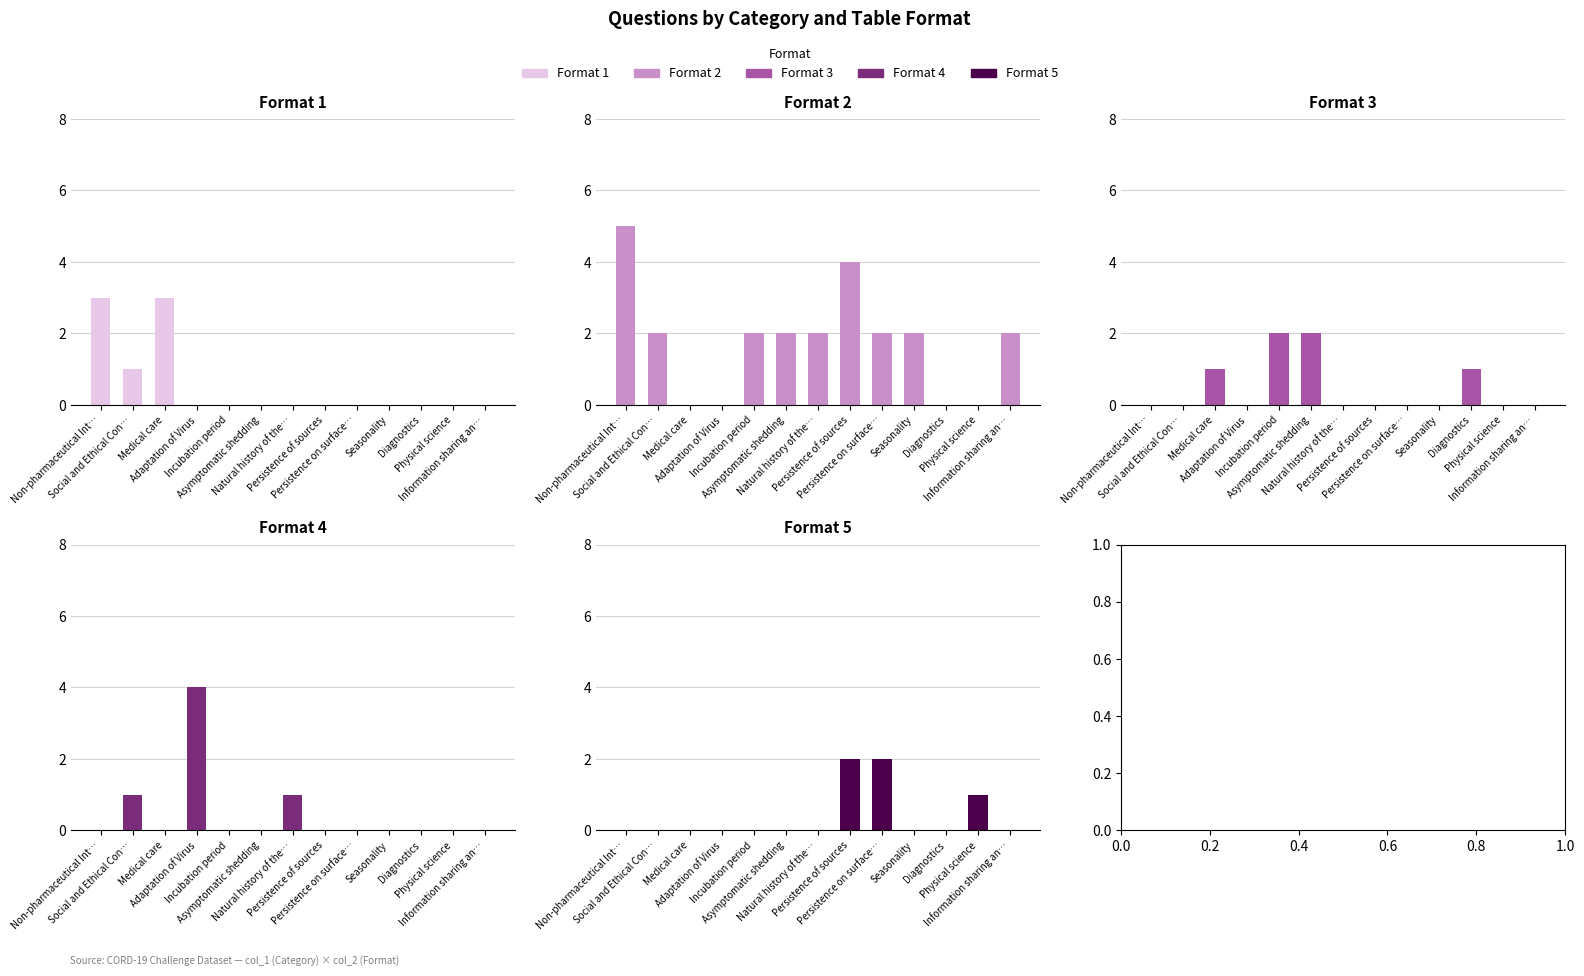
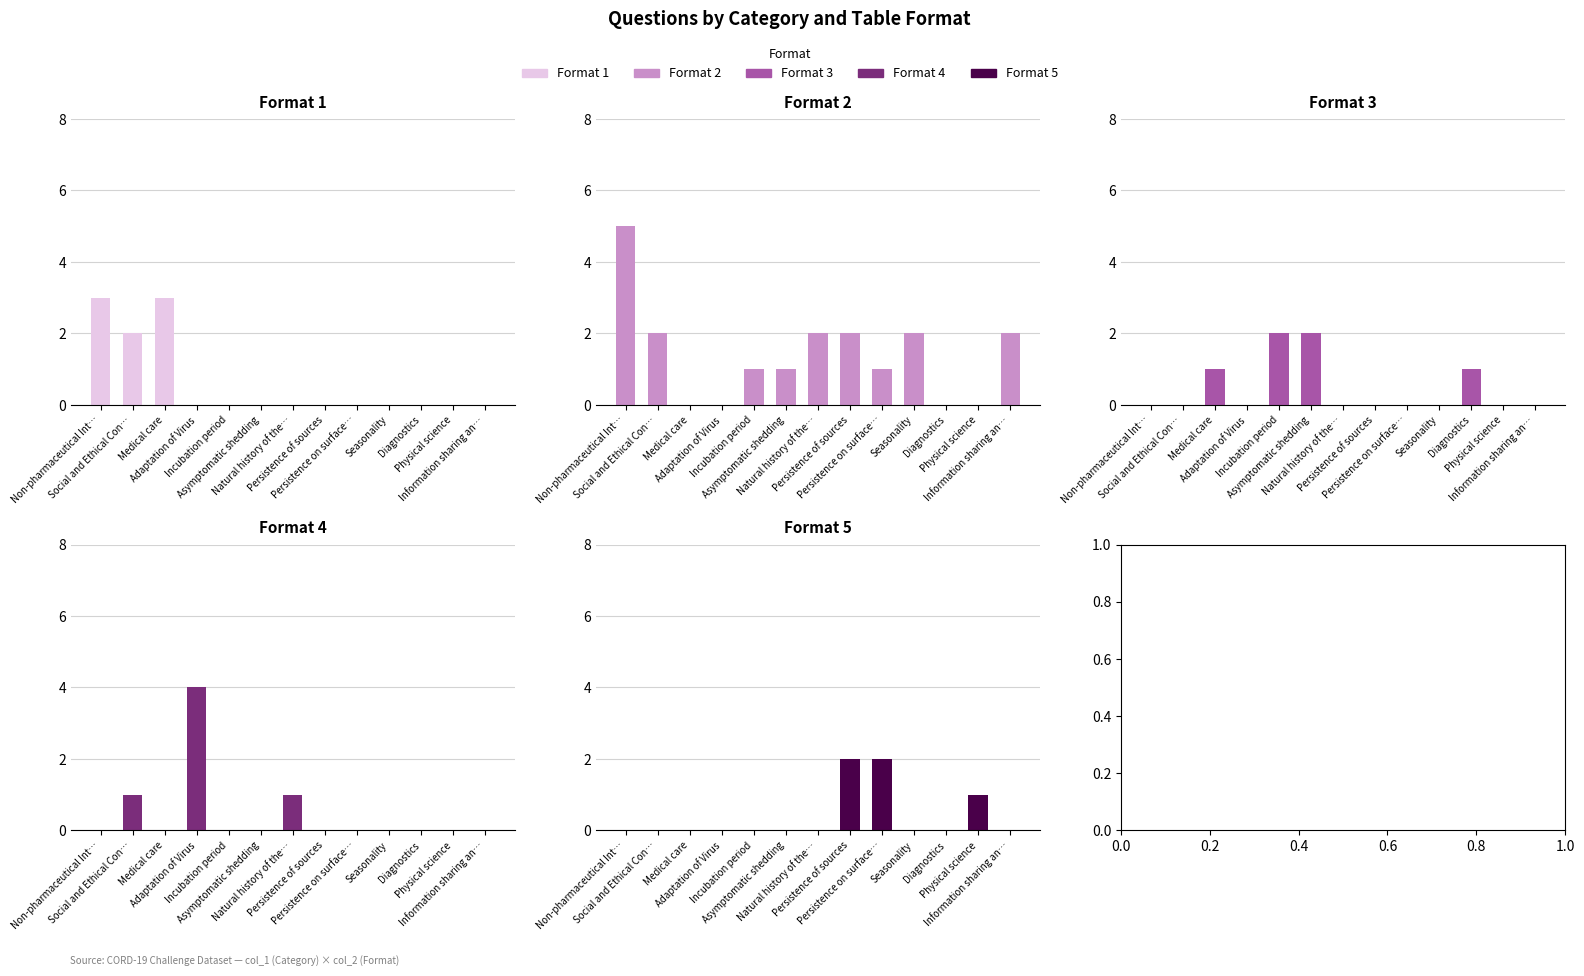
  {
    "Format 1": {
      "Non-pharmaceutical Int…": 3,
-     "Social and Ethical Con…": 1,
+     "Social and Ethical Con…": 2,
      "Medical care": 3,
      "Adaptation of Virus": 0,
      "Incubation period": 0,
      "Asymptomatic shedding": 0,
      "Natural history of the…": 0,
      "Persistence of sources": 0,
      "Persistence on surface…": 0,
      "Seasonality": 0,
      "Diagnostics": 0,
      "Physical science": 0,
      "Information sharing an…": 0
    },
    "Format 2": {
      "Non-pharmaceutical Int…": 5,
      "Social and Ethical Con…": 2,
      "Medical care": 0,
      "Adaptation of Virus": 0,
-     "Incubation period": 2,
-     "Asymptomatic shedding": 2,
+     "Incubation period": 1,
+     "Asymptomatic shedding": 1,
      "Natural history of the…": 2,
-     "Persistence of sources": 4,
-     "Persistence on surface…": 2,
+     "Persistence of sources": 2,
+     "Persistence on surface…": 1,
      "Seasonality": 2,
      "Diagnostics": 0,
      "Physical science": 0,
      "Information sharing an…": 2
    },
    "Format 3": {
      "Non-pharmaceutical Int…": 0.0,
      "Social and Ethical Con…": 0.0,
      "Medical care": 1.0,
      "Adaptation of Virus": 0.0,
      "Incubation period": 2.0,
      "Asymptomatic shedding": 2.0,
      "Natural history of the…": 0.0,
      "Persistence of sources": 0.0,
      "Persistence on surface…": 0.0,
      "Seasonality": 0.0,
      "Diagnostics": 1.0,
      "Physical science": 0.0,
      "Information sharing an…": 0.0
    },
    "Format 4": {
      "Non-pharmaceutical Int…": 0.0,
      "Social and Ethical Con…": 1.0,
      "Medical care": 0.0,
      "Adaptation of Virus": 4.0,
      "Incubation period": 0.0,
      "Asymptomatic shedding": 0.0,
      "Natural history of the…": 1.0,
      "Persistence of sources": 0.0,
      "Persistence on surface…": 0.0,
      "Seasonality": 0.0,
      "Diagnostics": 0.0,
      "Physical science": 0.0,
      "Information sharing an…": 0.0
    },
    "Format 5": {
      "Non-pharmaceutical Int…": 0.0,
      "Social and Ethical Con…": 0.0,
      "Medical care": 0.0,
      "Adaptation of Virus": 0.0,
      "Incubation period": 0.0,
      "Asymptomatic shedding": 0.0,
      "Natural history of the…": 0.0,
      "Persistence of sources": 2.0,
      "Persistence on surface…": 2.0,
      "Seasonality": 0.0,
      "Diagnostics": 0.0,
      "Physical science": 1.0,
      "Information sharing an…": 0.0
    }
  }
